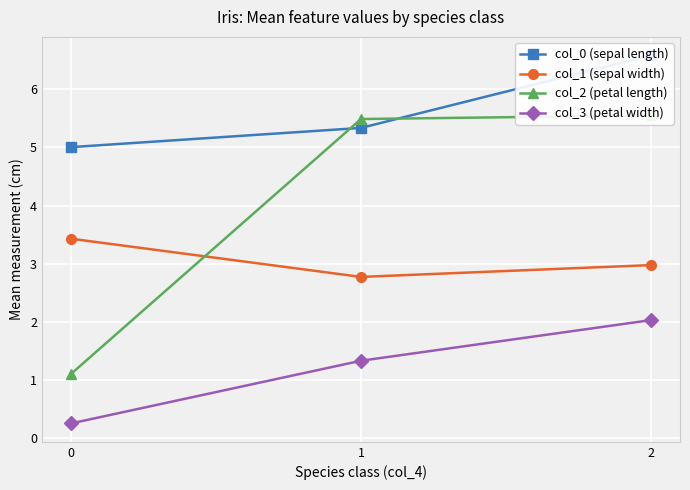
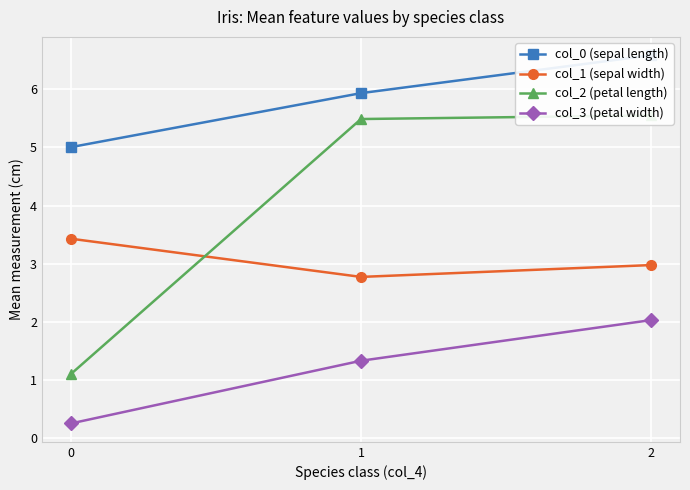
  {
    "col_0 (sepal length)": {
      "0": 5.0,
-     "1": 5.3
+     "1": 5.9
    },
    "col_1 (sepal width)": {
      "0": 3.4,
      "1": 2.8,
      "2": 3.0
    },
    "col_2 (petal length)": {
      "0": 1.1,
      "1": 5.5
    },
    "col_3 (petal width)": {
      "0": 0.2,
      "1": 1.3,
      "2": 2.0
    }
  }
